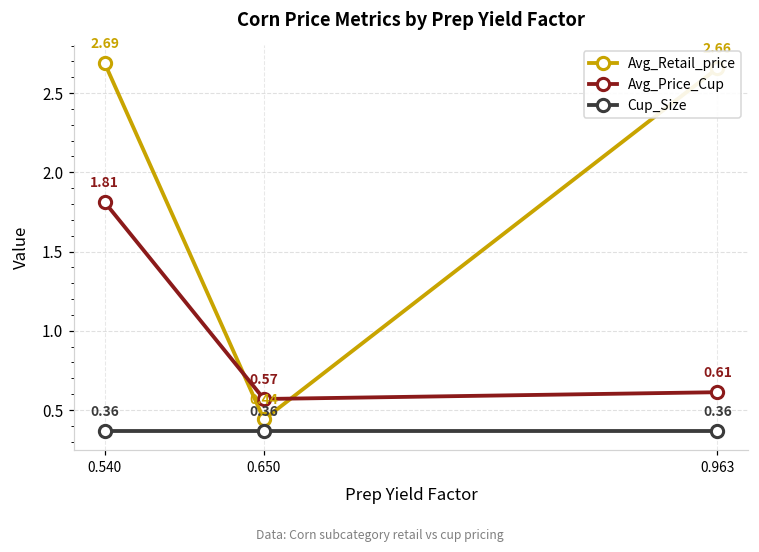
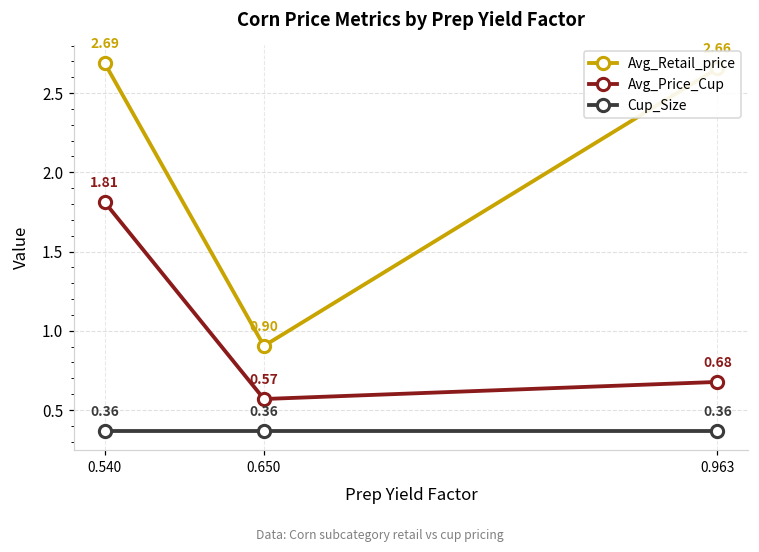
  {
    "Avg_Retail_price": {
      "0.540": 2.69,
-     "0.650": 0.44
+     "0.650": 0.90
    },
    "Avg_Price_Cup": {
      "0.540": 1.81,
      "0.650": 0.57,
-     "0.963": 0.61
+     "0.963": 0.68
    },
    "Cup_Size": {
      "0.540": 0.36,
      "0.650": 0.36,
      "0.963": 0.36
    }
  }
